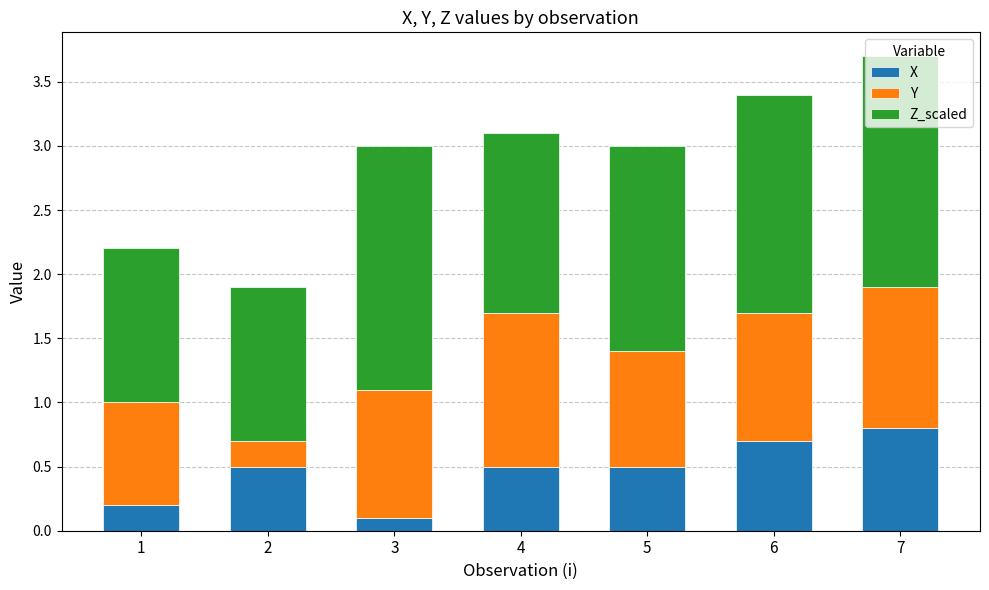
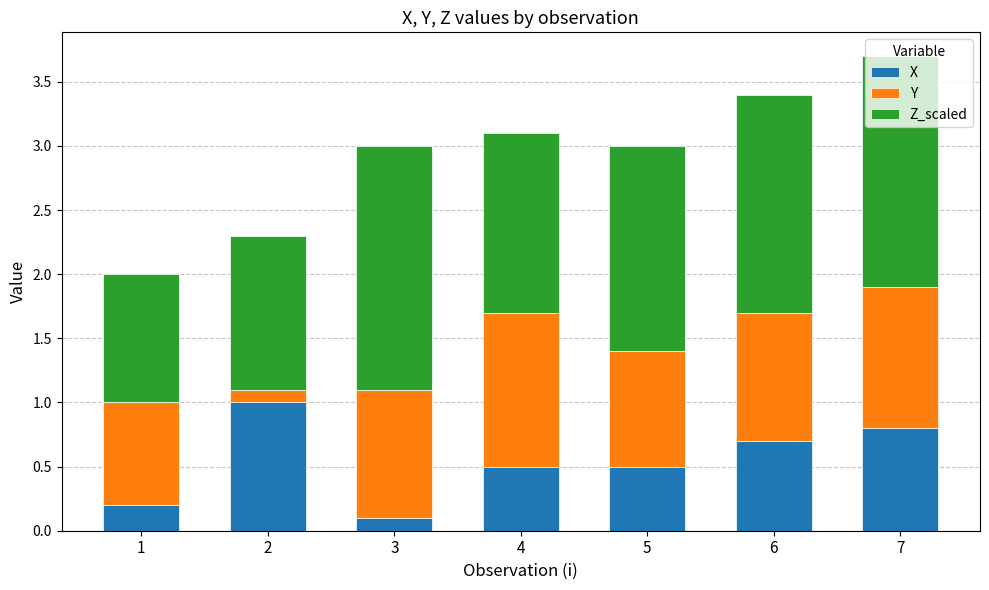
  {
    "X": {
      "1": 0.2,
-     "2": 0.5,
+     "2": 1.0,
      "3": 0.1,
      "4": 0.5,
      "5": 0.5,
      "6": 0.7,
      "7": 0.8
    },
    "Y": {
-     "2": 0.2
+     "2": 0.1
    },
    "Z_scaled": {
-     "1": 1.2,
+     "1": 1.0,
      "2": 1.2,
      "3": 1.9,
      "4": 1.4,
      "5": 1.6,
      "6": 1.7
    }
  }
